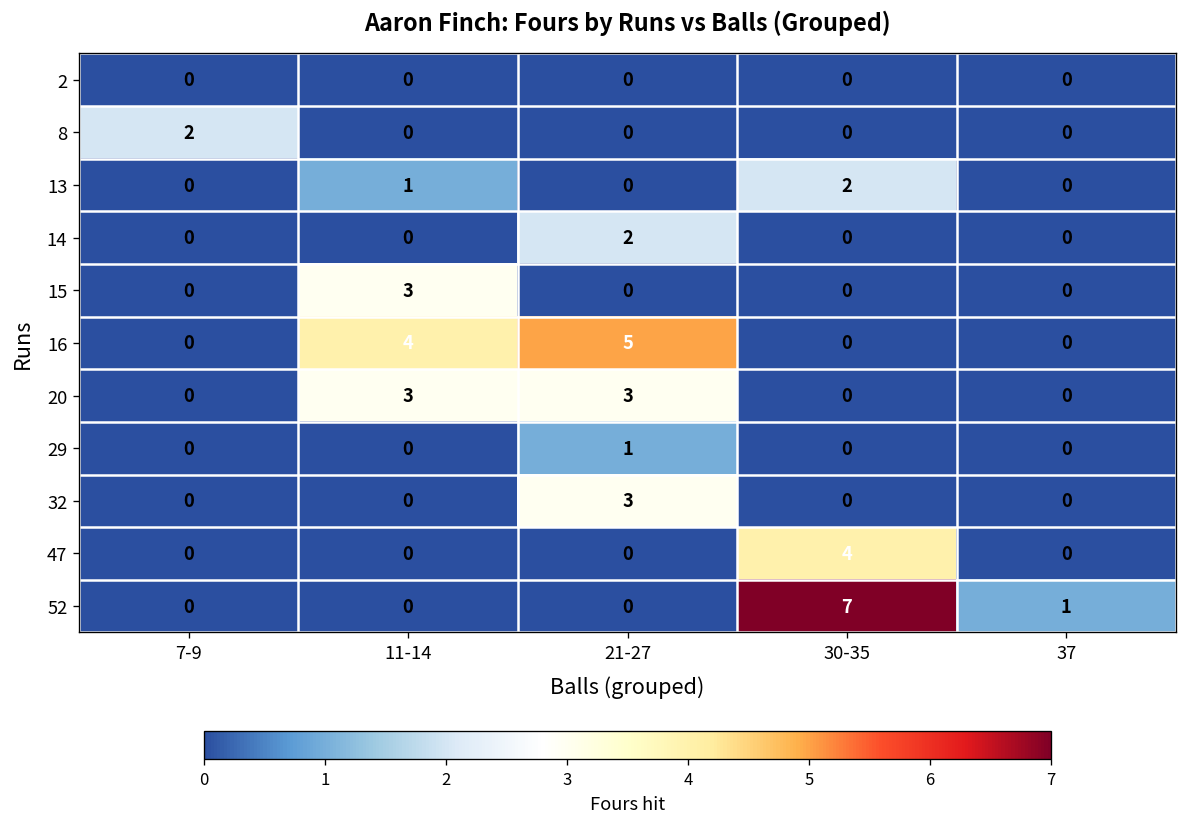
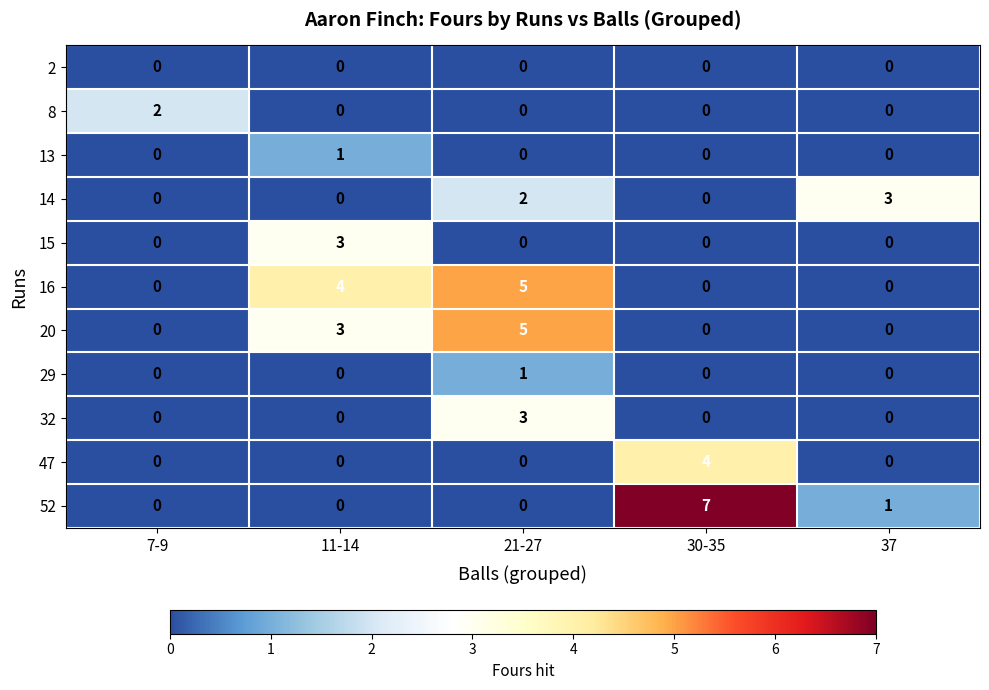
  {
    "2": {
      "7-9": 0,
      "11-14": 0,
      "21-27": 0,
      "30-35": 0,
      "37": 0
    },
    "8": {
      "7-9": 2,
      "11-14": 0,
      "21-27": 0,
      "30-35": 0,
      "37": 0
    },
    "13": {
      "7-9": 0,
      "11-14": 1,
      "21-27": 0,
-     "30-35": 2,
+     "30-35": 0,
      "37": 0
    },
    "14": {
      "7-9": 0,
      "11-14": 0,
      "21-27": 2,
      "30-35": 0,
-     "37": 0
+     "37": 3
    },
    "15": {
      "7-9": 0,
      "11-14": 3,
      "21-27": 0,
      "30-35": 0,
      "37": 0
    },
    "16": {
      "7-9": 0,
      "11-14": 4,
      "21-27": 5,
      "30-35": 0,
      "37": 0
    },
    "20": {
      "7-9": 0,
      "11-14": 3,
-     "21-27": 3,
+     "21-27": 5,
      "30-35": 0,
      "37": 0
    },
    "29": {
      "7-9": 0,
      "11-14": 0,
      "21-27": 1,
      "30-35": 0,
      "37": 0
    },
    "32": {
      "7-9": 0,
      "11-14": 0,
      "21-27": 3,
      "30-35": 0,
      "37": 0
    },
    "47": {
      "7-9": 0,
      "11-14": 0,
      "21-27": 0,
      "30-35": 4,
      "37": 0
    },
    "52": {
      "7-9": 0,
      "11-14": 0,
      "21-27": 0,
      "30-35": 7,
      "37": 1
    }
  }
